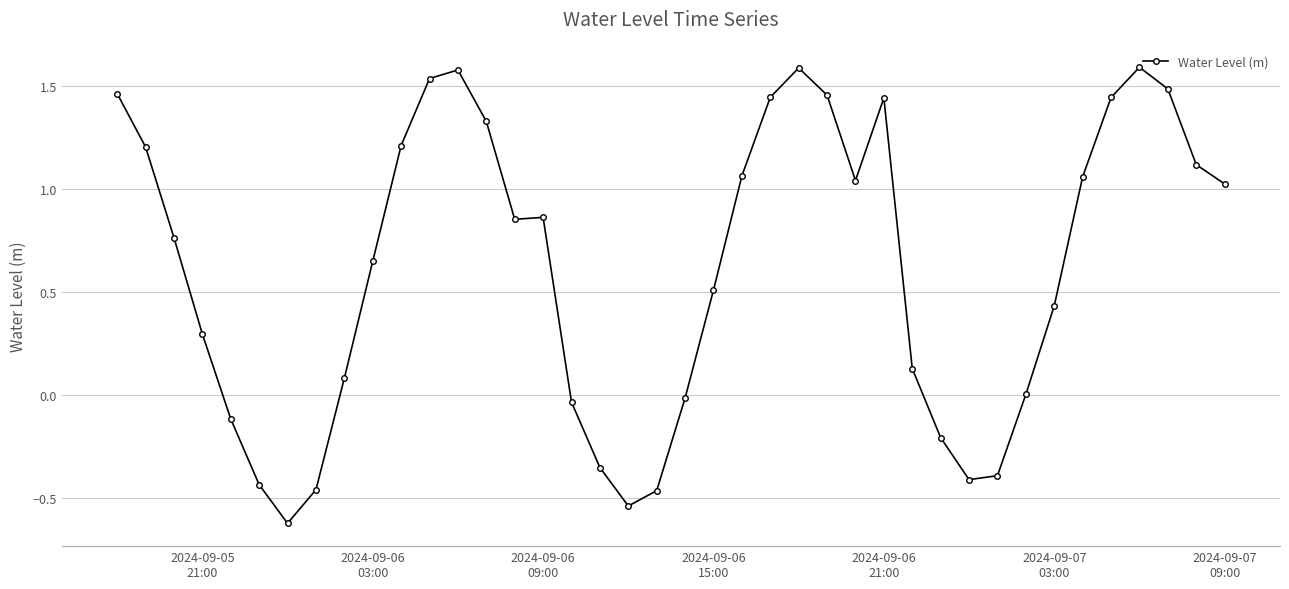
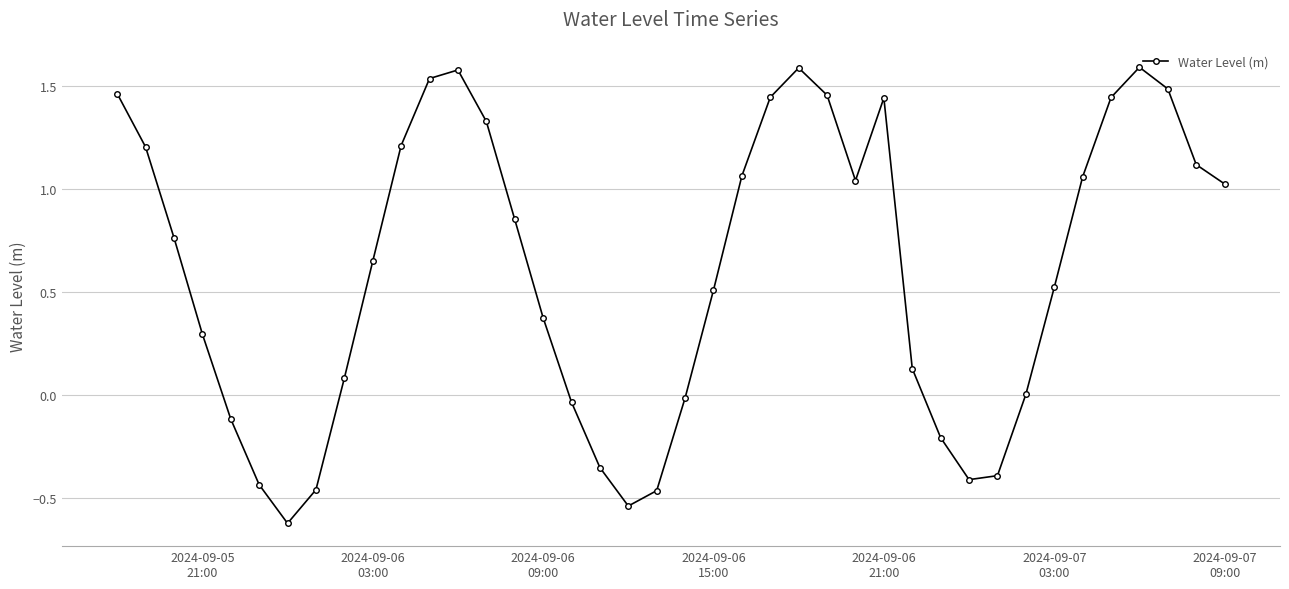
  {
    "2024-09-05 21:00": 0.30,
    "2024-09-06 03:00": 0.65,
-   "2024-09-06 09:00": 0.86,
+   "2024-09-06 09:00": 0.38,
    "2024-09-06 15:00": 0.51,
    "2024-09-06 21:00": 1.44,
-   "2024-09-07 03:00": 0.43,
+   "2024-09-07 03:00": 0.52,
    "2024-09-07 09:00": 1.03
  }
